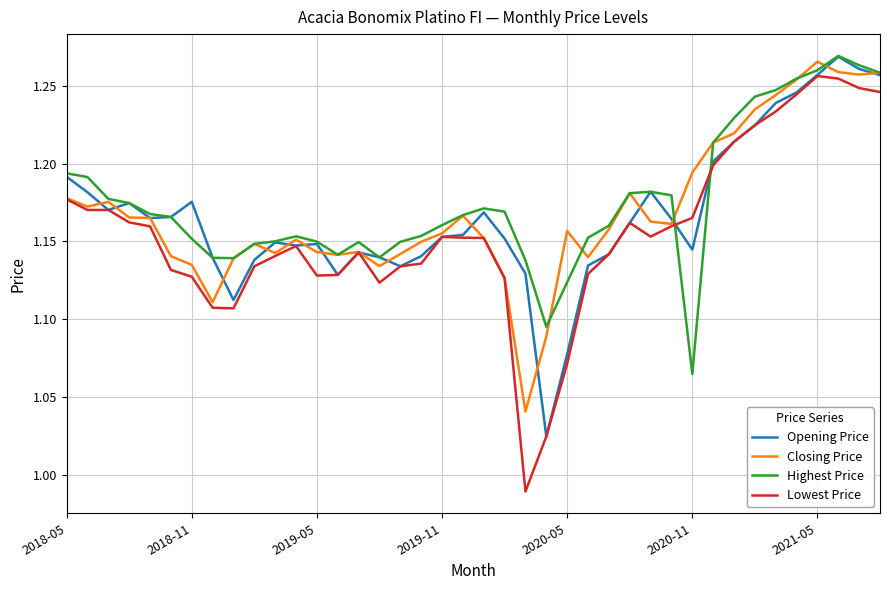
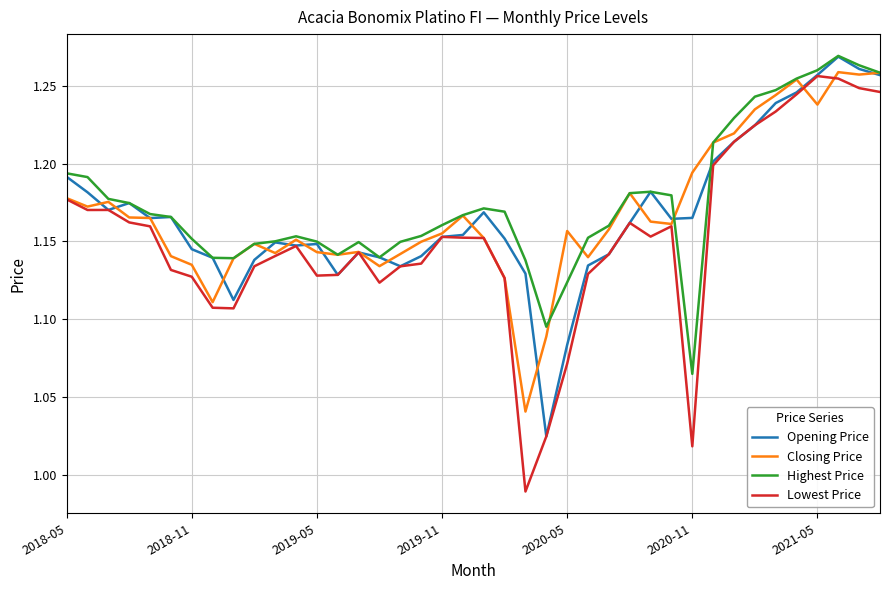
  {
    "Opening Price": {
      "2018-05": 1.191,
-     "2018-11": 1.175,
-     "2020-05": 1.077,
-     "2020-11": 1.145
+     "2018-11": 1.145,
+     "2020-05": 1.083,
+     "2020-11": 1.165
    },
    "Closing Price": {
      "2018-11": 1.135,
      "2019-05": 1.143,
      "2019-11": 1.155,
      "2020-05": 1.157,
      "2020-11": 1.194,
-     "2021-05": 1.266
+     "2021-05": 1.238
    },
    "Highest Price": {
      "2018-05": 1.194,
      "2018-11": 1.152,
      "2019-11": 1.160,
      "2020-05": 1.124,
      "2020-11": 1.065,
      "2021-05": 1.260
    },
    "Lowest Price": {
      "2018-11": 1.127,
      "2019-05": 1.128,
      "2020-05": 1.071,
-     "2020-11": 1.165
+     "2020-11": 1.018
    }
  }
